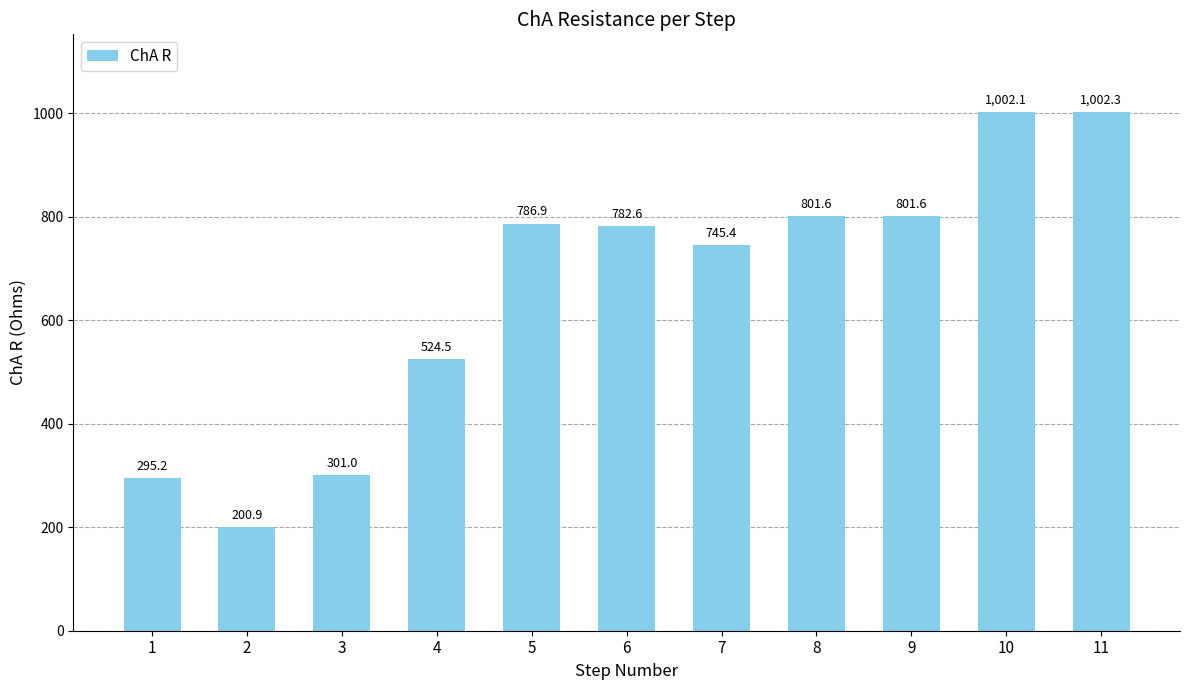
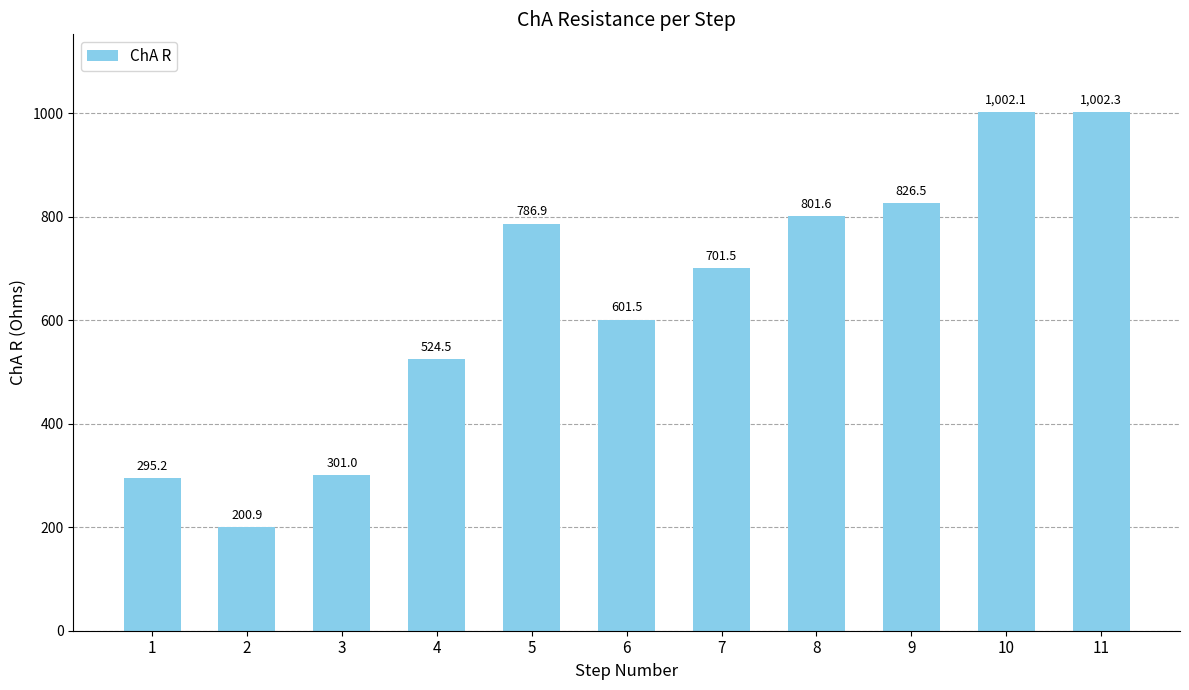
  {
    "1": "295.2",
    "2": "200.9",
    "3": "301.0",
    "4": "524.5",
    "5": "786.9",
-   "6": "782.6",
-   "7": "745.4",
+   "6": "601.5",
+   "7": "701.5",
    "8": "801.6",
-   "9": "801.6",
+   "9": "826.5",
    "10": "1,002.1",
    "11": "1,002.3"
  }
